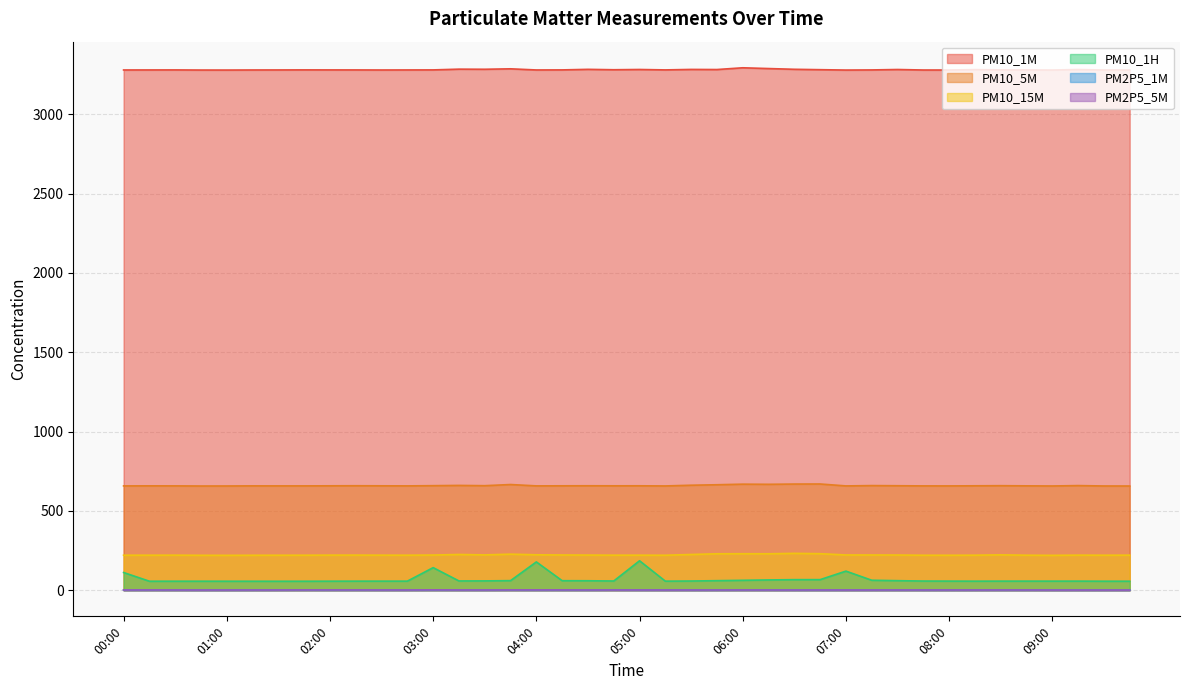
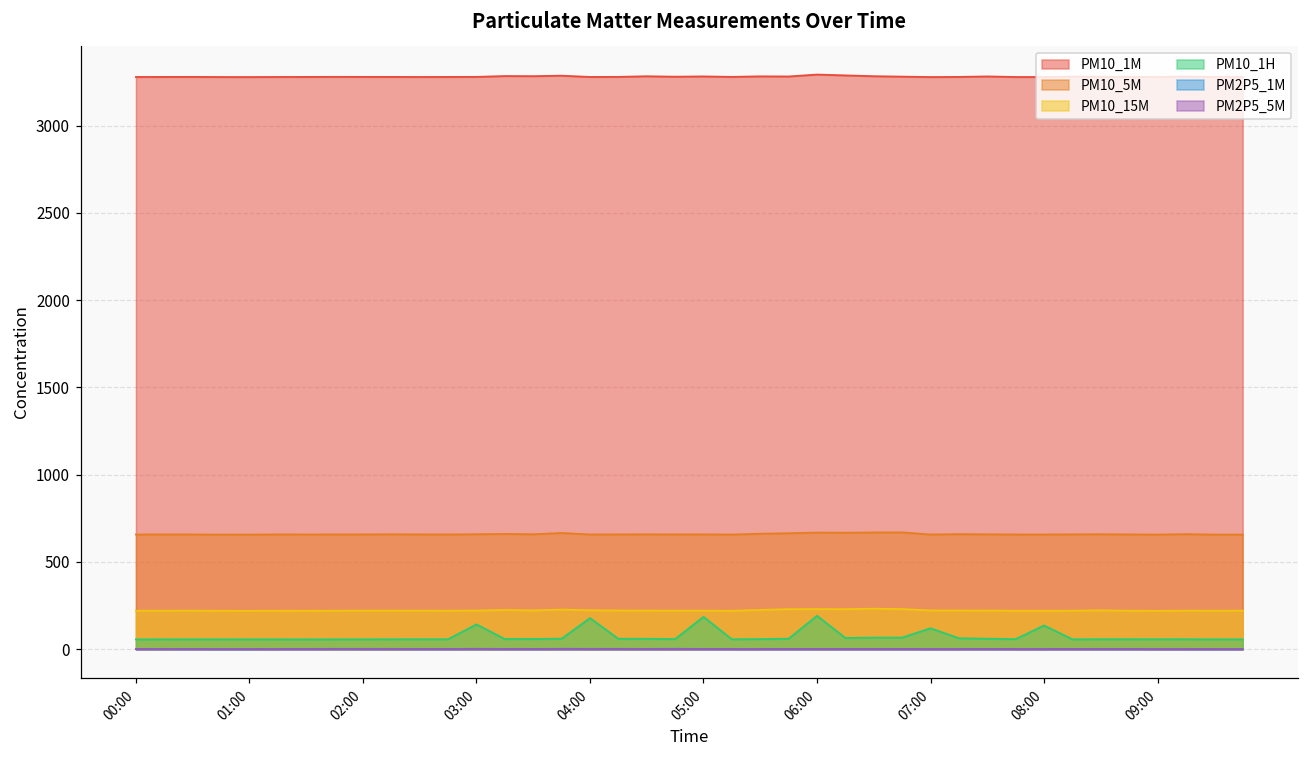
  {
    "PM10_1H": {
-     "00:00": 110,
+     "00:00": 60,
      "01:00": 60,
      "02:00": 60,
      "03:00": 140,
      "04:00": 180,
      "05:00": 190,
-     "06:00": 60,
+     "06:00": 190,
      "07:00": 120,
-     "08:00": 60,
+     "08:00": 140,
      "09:00": 60
    },
    "PM2P5_5M": {
      "00:00": 0,
      "01:00": 0,
      "02:00": 0,
      "03:00": 0,
      "04:00": 0,
      "05:00": 0,
      "06:00": 0,
      "07:00": 0,
      "08:00": 0,
      "09:00": 0
    }
  }
